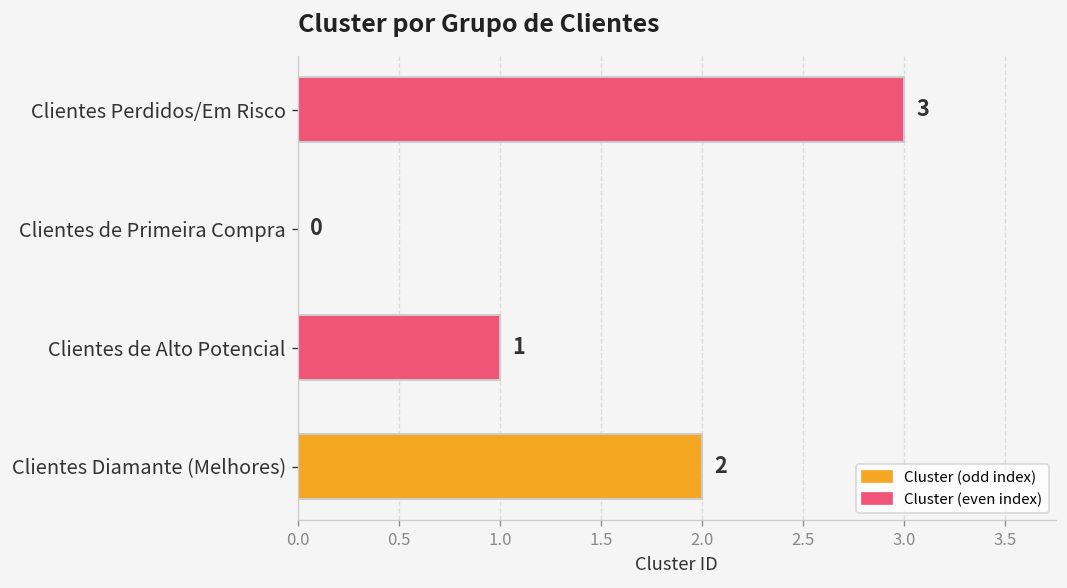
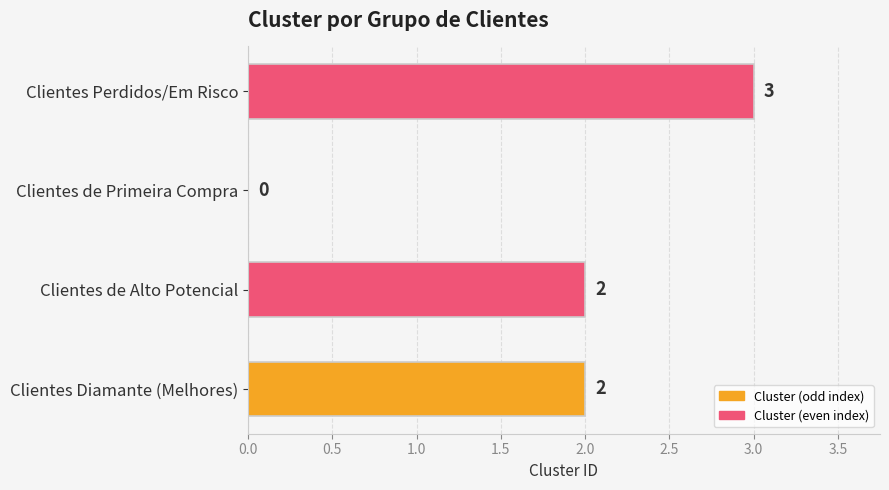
  {
    "Clientes Perdidos/Em Risco": 3,
    "Clientes de Primeira Compra": 0,
-   "Clientes de Alto Potencial": 1,
+   "Clientes de Alto Potencial": 2,
    "Clientes Diamante (Melhores)": 2
  }
